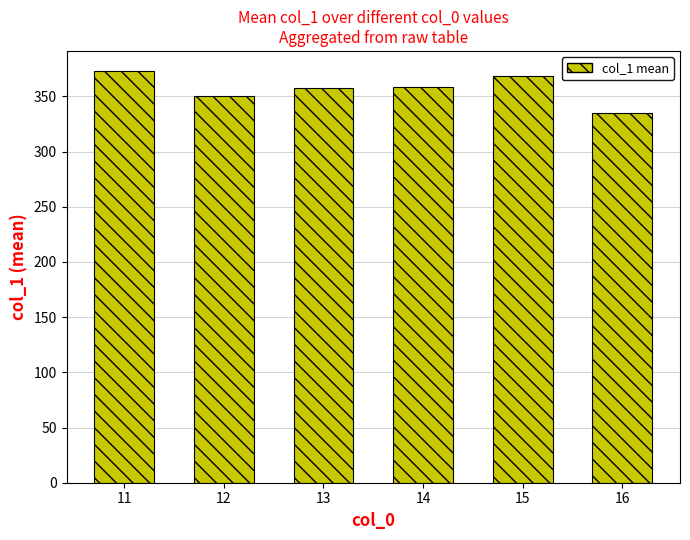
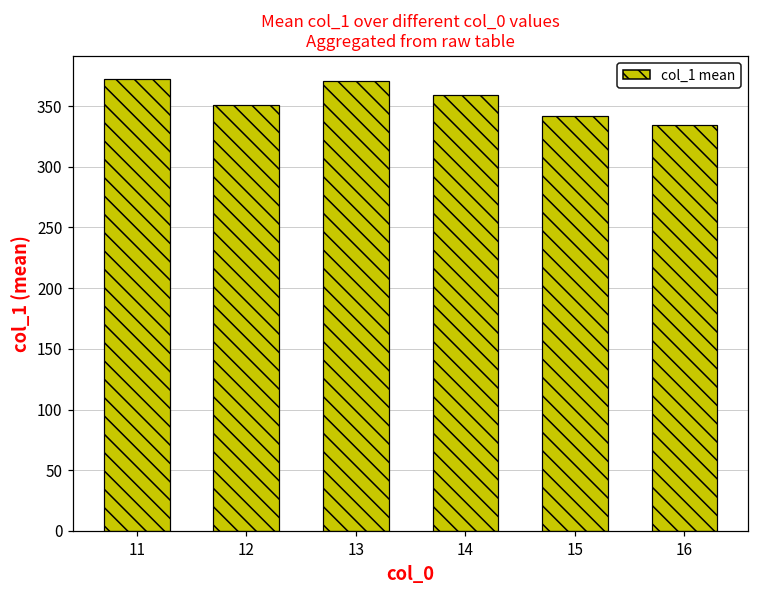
  {
    "11": 373,
    "12": 351,
-   "13": 357,
+   "13": 371,
    "14": 359,
-   "15": 369,
+   "15": 342,
    "16": 335
  }
